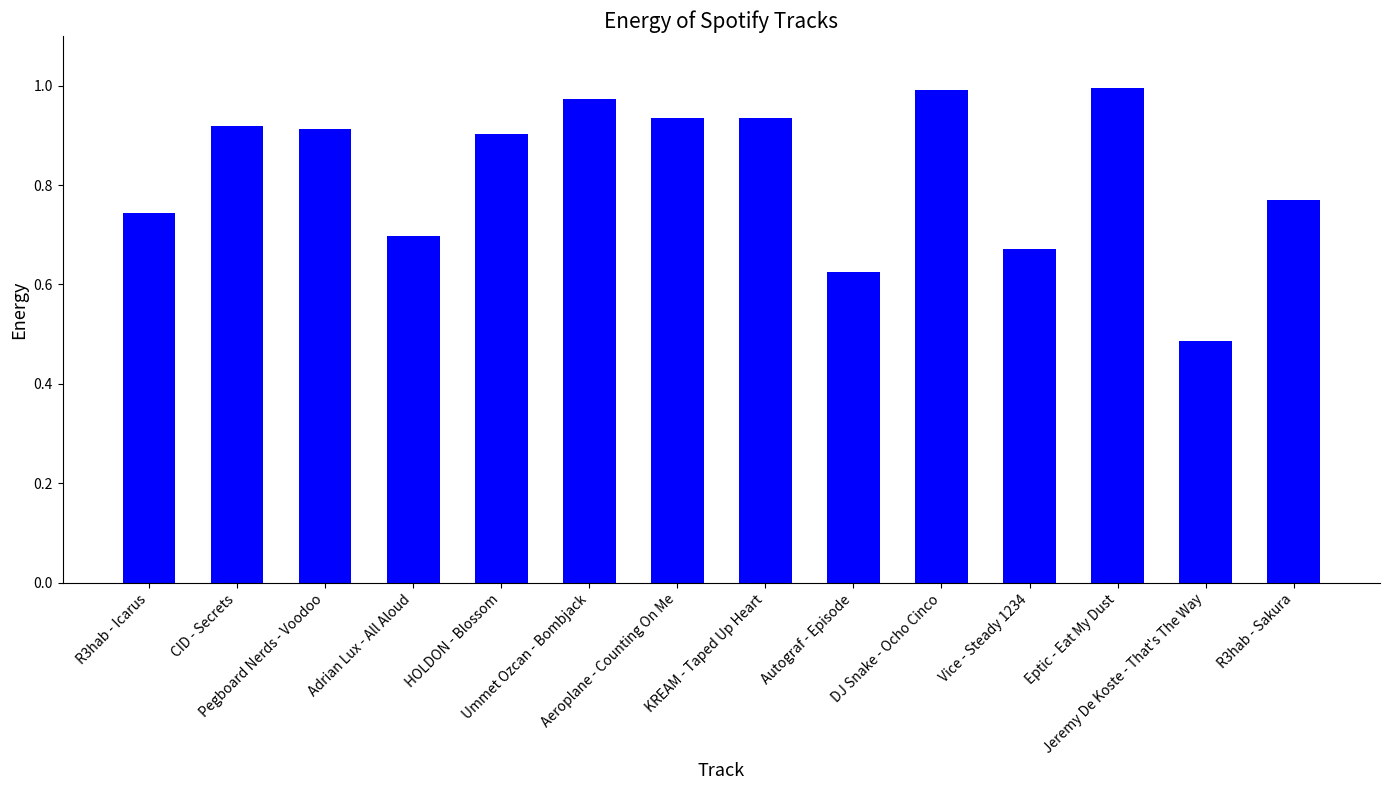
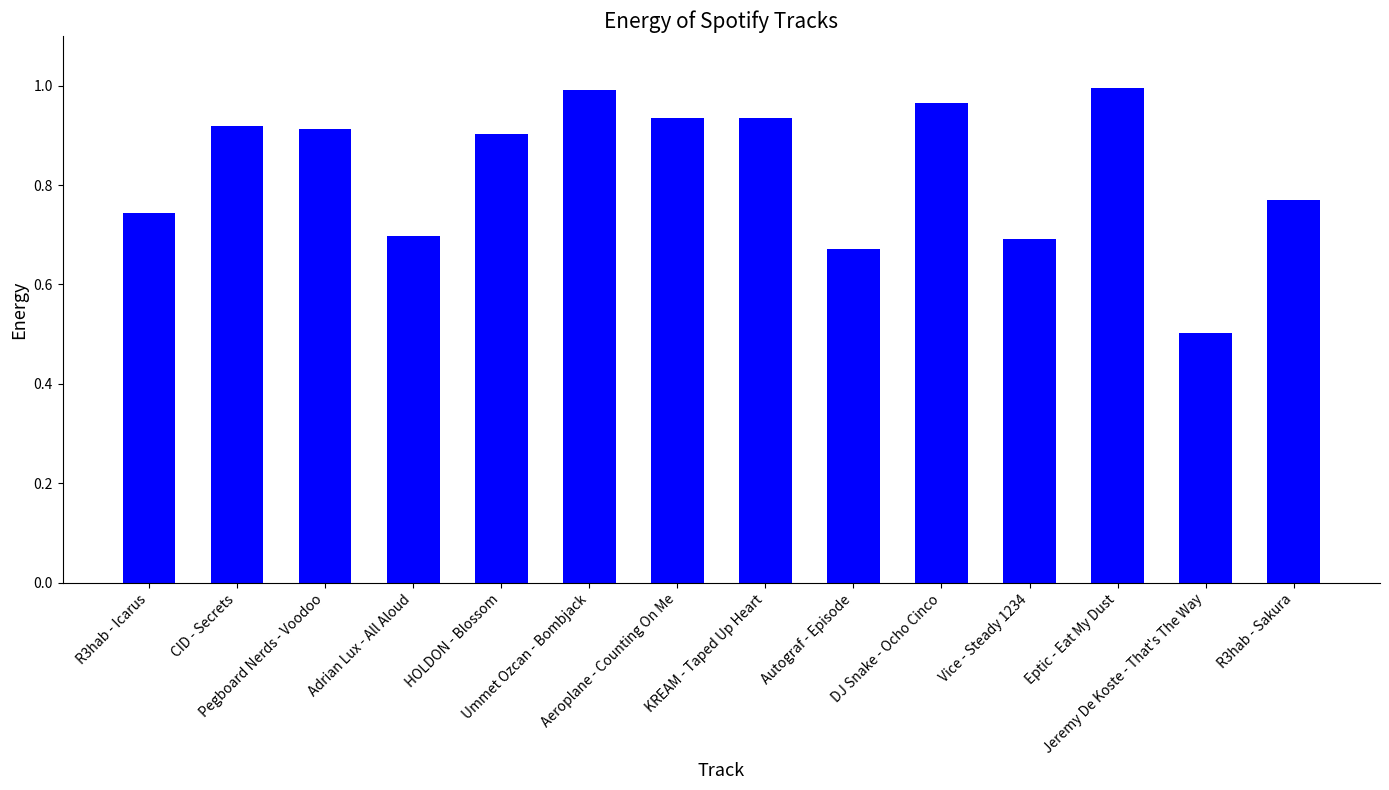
  {
    "R3hab - Icarus": 0.74,
    "CID - Secrets": 0.92,
    "Pegboard Nerds - Voodoo": 0.91,
    "Adrian Lux - All Aloud": 0.70,
    "HOLDON - Blossom": 0.90,
-   "Ummet Ozcan - Bombjack": 0.97,
+   "Ummet Ozcan - Bombjack": 0.99,
    "Aeroplane - Counting On Me": 0.94,
    "KREAM - Taped Up Heart": 0.93,
-   "Autograf - Episode": 0.63,
-   "DJ Snake - Ocho Cinco": 0.99,
-   "Vice - Steady 1234": 0.67,
+   "Autograf - Episode": 0.67,
+   "DJ Snake - Ocho Cinco": 0.97,
+   "Vice - Steady 1234": 0.69,
    "Eptic - Eat My Dust": 1.00,
-   "Jeremy De Koste - That's The Way": 0.49,
+   "Jeremy De Koste - That's The Way": 0.50,
    "R3hab - Sakura": 0.77
  }
